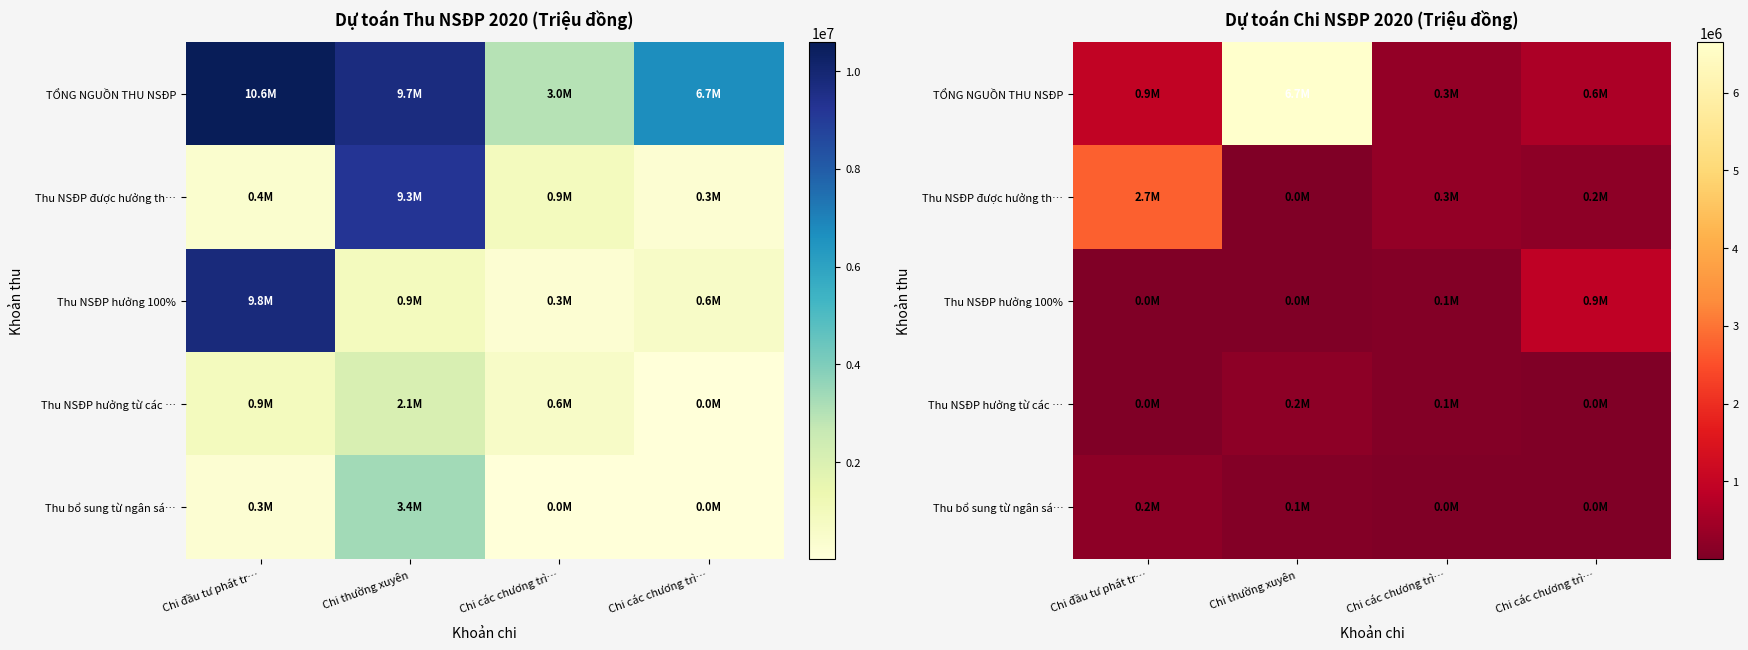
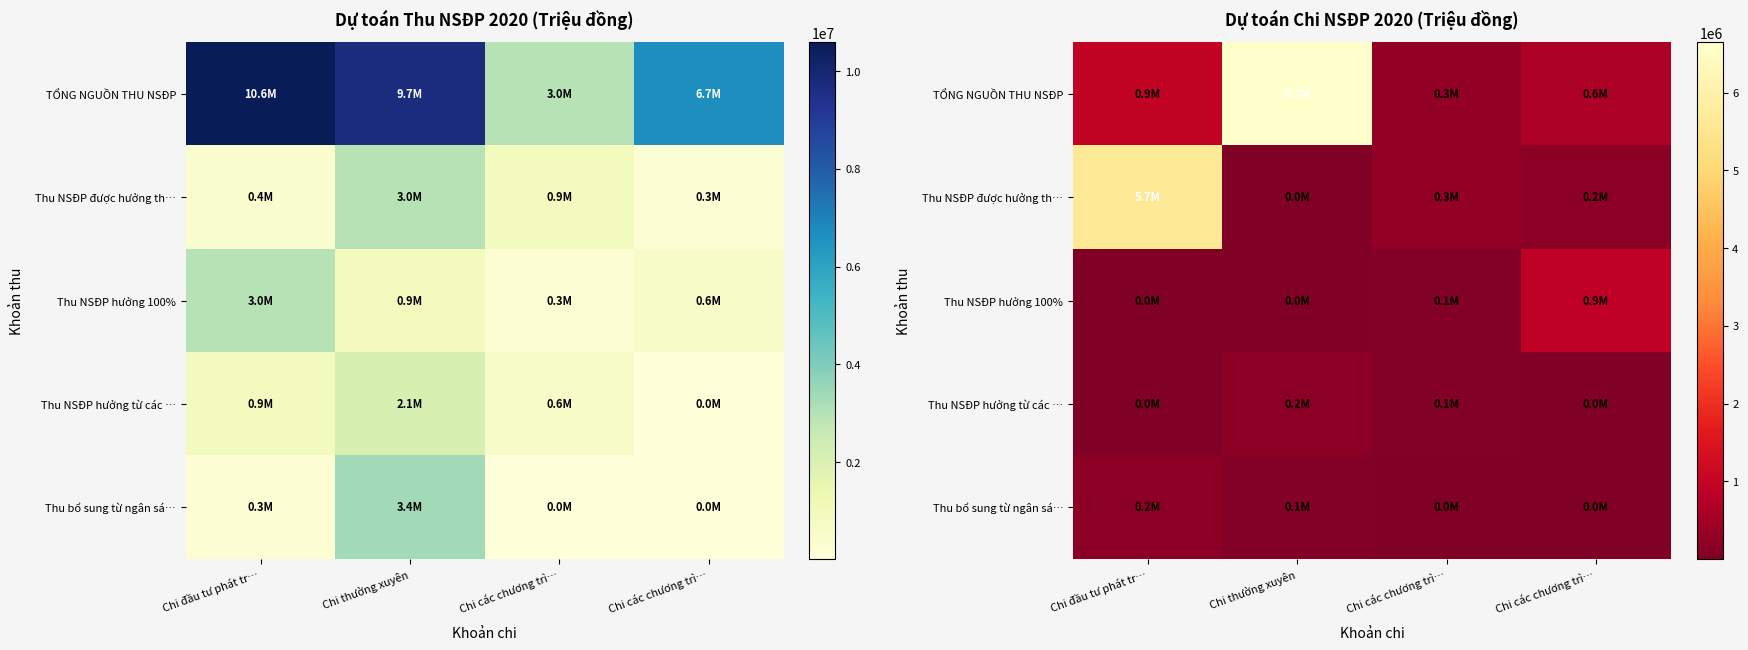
  {
    "Dự toán Thu NSĐP 2020 (Triệu đồng)": {
      "TỔNG NGUỒN THU NSĐP": {
        "Chi đầu tư phát tr…": "10.6M",
        "Chi thường xuyên": "9.7M"
      },
      "Thu NSĐP được hưởng th…": {
        "Chi đầu tư phát tr…": "0.4M",
-       "Chi thường xuyên": "9.3M"
+       "Chi thường xuyên": "3.0M"
      },
      "Thu NSĐP hưởng 100%": {
-       "Chi đầu tư phát tr…": "9.8M",
+       "Chi đầu tư phát tr…": "3.0M",
        "Chi thường xuyên": "0.9M"
      },
      "Thu NSĐP hưởng từ các …": {
        "Chi đầu tư phát tr…": "0.9M",
        "Chi thường xuyên": "2.1M"
      },
      "Thu bổ sung từ ngân sá…": {
        "Chi đầu tư phát tr…": "0.3M",
        "Chi thường xuyên": "3.4M"
      }
    },
    "Dự toán Chi NSĐP 2020 (Triệu đồng)": {
      "TỔNG NGUỒN THU NSĐP": {
        "Chi đầu tư phát tr…": "0.9M",
        "Chi thường xuyên": "6.7M"
      },
      "Thu NSĐP được hưởng th…": {
-       "Chi đầu tư phát tr…": "2.7M",
+       "Chi đầu tư phát tr…": "5.7M",
        "Chi thường xuyên": "0.0M"
      },
      "Thu NSĐP hưởng 100%": {
        "Chi đầu tư phát tr…": "0.0M",
        "Chi thường xuyên": "0.0M"
      },
      "Thu NSĐP hưởng từ các …": {
        "Chi đầu tư phát tr…": "0.0M",
        "Chi thường xuyên": "0.2M"
      },
      "Thu bổ sung từ ngân sá…": {
        "Chi đầu tư phát tr…": "0.2M",
        "Chi thường xuyên": "0.1M"
      }
    }
  }
